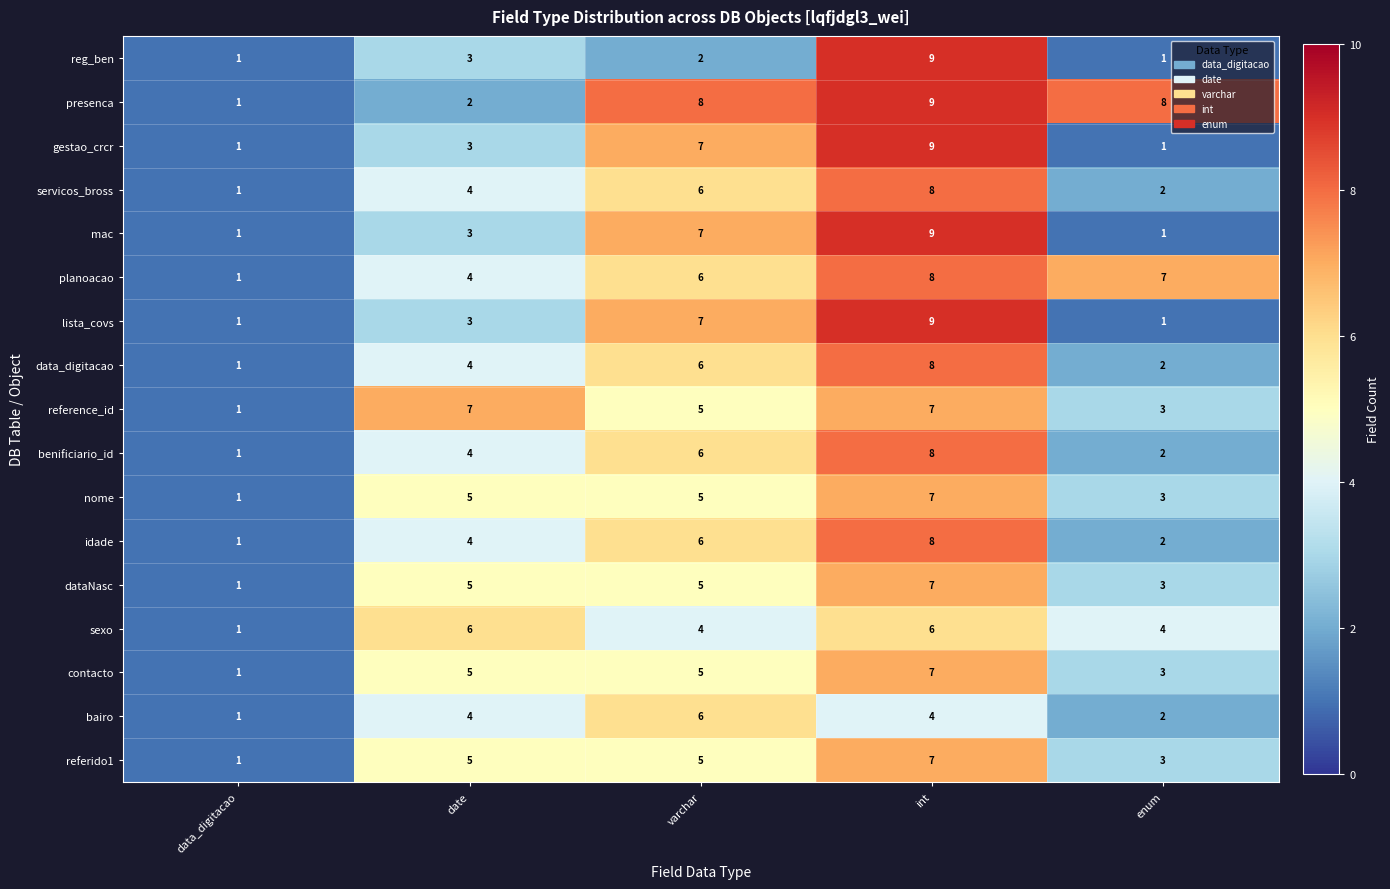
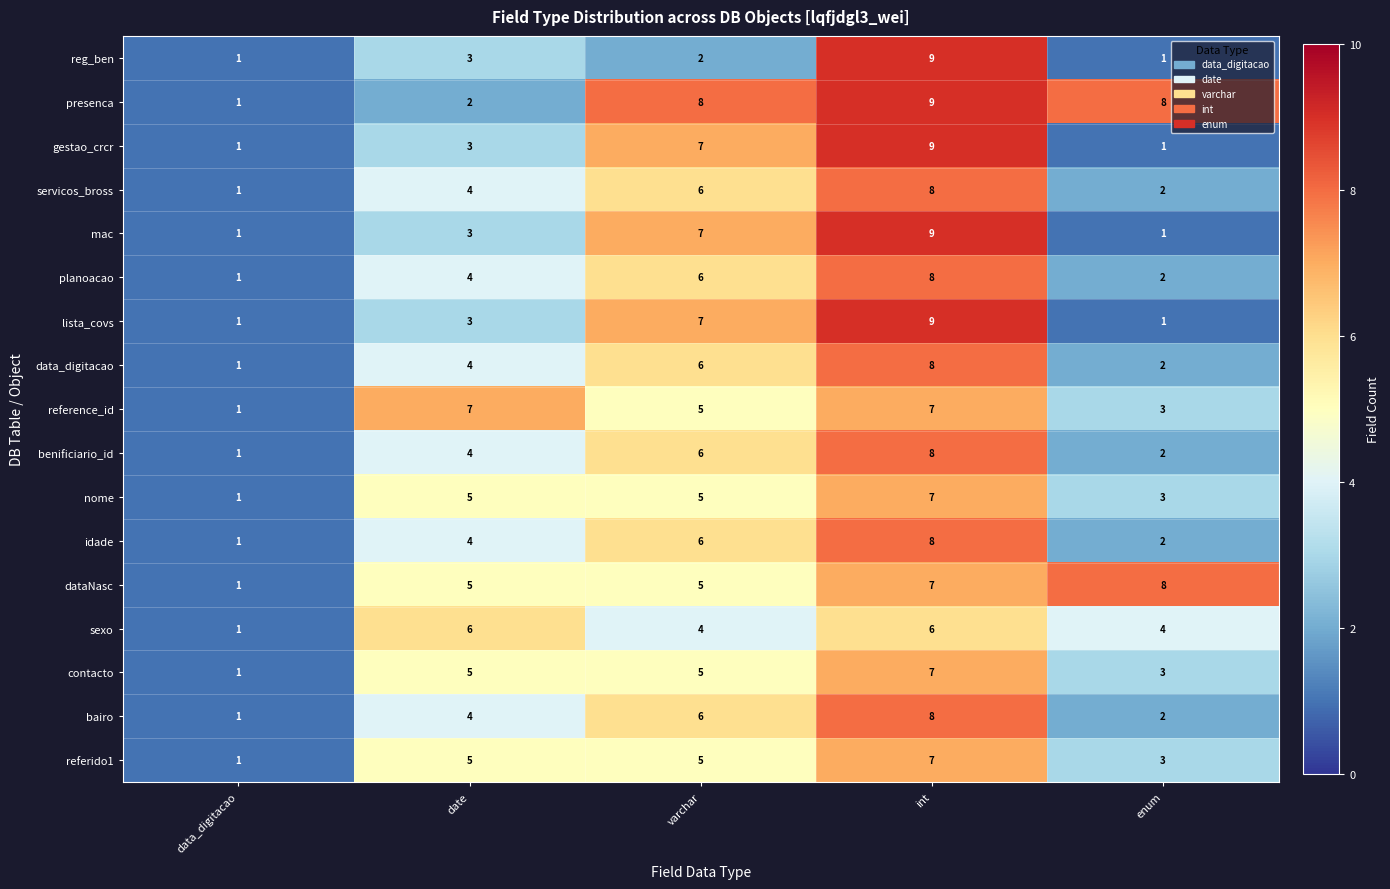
  {
    "reg_ben": {
      "data_digitacao": 1,
      "date": 3,
      "varchar": 2,
      "int": 9,
      "enum": 1
    },
    "presenca": {
      "data_digitacao": 1,
      "date": 2,
      "varchar": 8,
      "int": 9,
      "enum": 8
    },
    "gestao_crcr": {
      "data_digitacao": 1,
      "date": 3,
      "varchar": 7,
      "int": 9,
      "enum": 1
    },
    "servicos_bross": {
      "data_digitacao": 1,
      "date": 4,
      "varchar": 6,
      "int": 8,
      "enum": 2
    },
    "mac": {
      "data_digitacao": 1,
      "date": 3,
      "varchar": 7,
      "int": 9,
      "enum": 1
    },
    "planoacao": {
      "data_digitacao": 1,
      "date": 4,
      "varchar": 6,
      "int": 8,
-     "enum": 7
+     "enum": 2
    },
    "lista_covs": {
      "data_digitacao": 1,
      "date": 3,
      "varchar": 7,
      "int": 9,
      "enum": 1
    },
    "data_digitacao": {
      "data_digitacao": 1,
      "date": 4,
      "varchar": 6,
      "int": 8,
      "enum": 2
    },
    "reference_id": {
      "data_digitacao": 1,
      "date": 7,
      "varchar": 5,
      "int": 7,
      "enum": 3
    },
    "benificiario_id": {
      "data_digitacao": 1,
      "date": 4,
      "varchar": 6,
      "int": 8,
      "enum": 2
    },
    "nome": {
      "data_digitacao": 1,
      "date": 5,
      "varchar": 5,
      "int": 7,
      "enum": 3
    },
    "idade": {
      "data_digitacao": 1,
      "date": 4,
      "varchar": 6,
      "int": 8,
      "enum": 2
    },
    "dataNasc": {
      "data_digitacao": 1,
      "date": 5,
      "varchar": 5,
      "int": 7,
-     "enum": 3
+     "enum": 8
    },
    "sexo": {
      "data_digitacao": 1,
      "date": 6,
      "varchar": 4,
      "int": 6,
      "enum": 4
    },
    "contacto": {
      "data_digitacao": 1,
      "date": 5,
      "varchar": 5,
      "int": 7,
      "enum": 3
    },
    "bairo": {
      "data_digitacao": 1,
      "date": 4,
      "varchar": 6,
-     "int": 4,
+     "int": 8,
      "enum": 2
    },
    "referido1": {
      "data_digitacao": 1,
      "date": 5,
      "varchar": 5,
      "int": 7,
      "enum": 3
    }
  }
